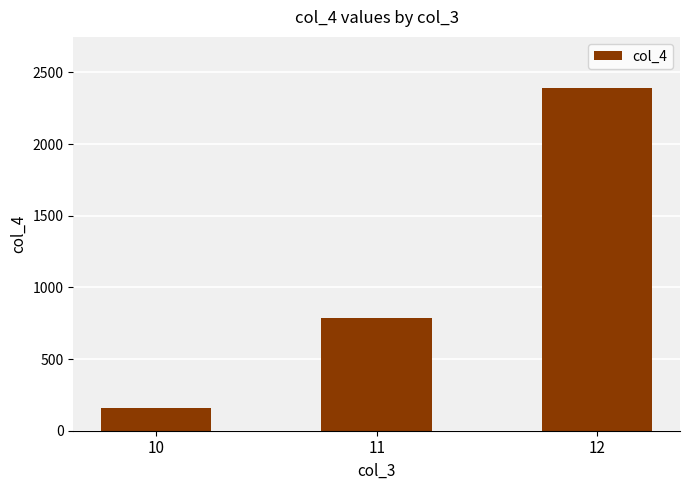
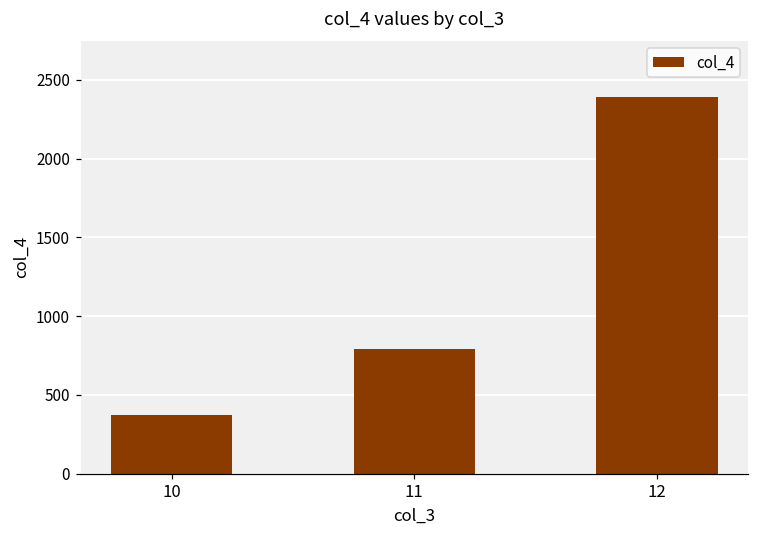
  {
-   "10": 160,
+   "10": 370,
    "11": 790,
    "12": 2390
  }
